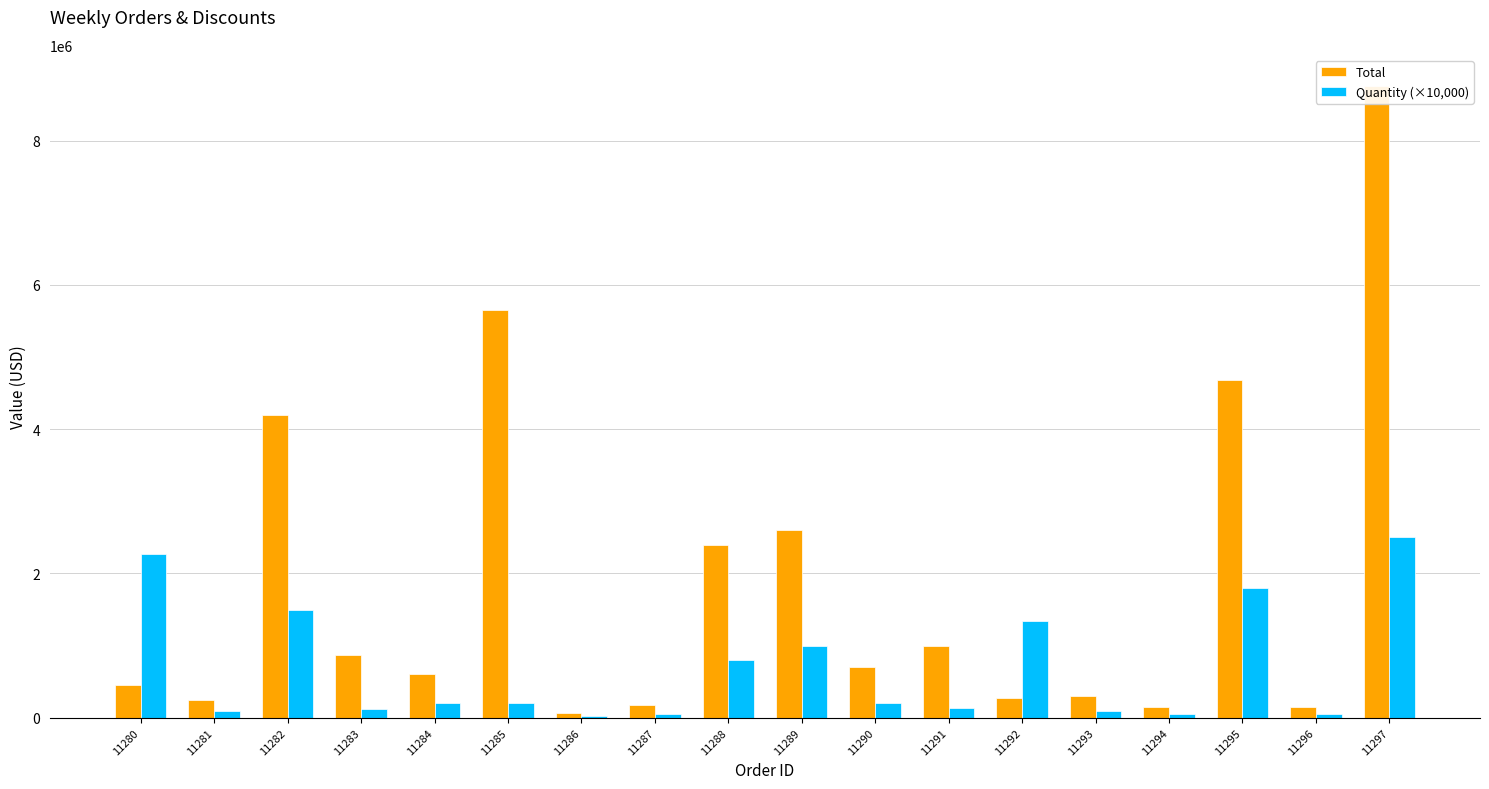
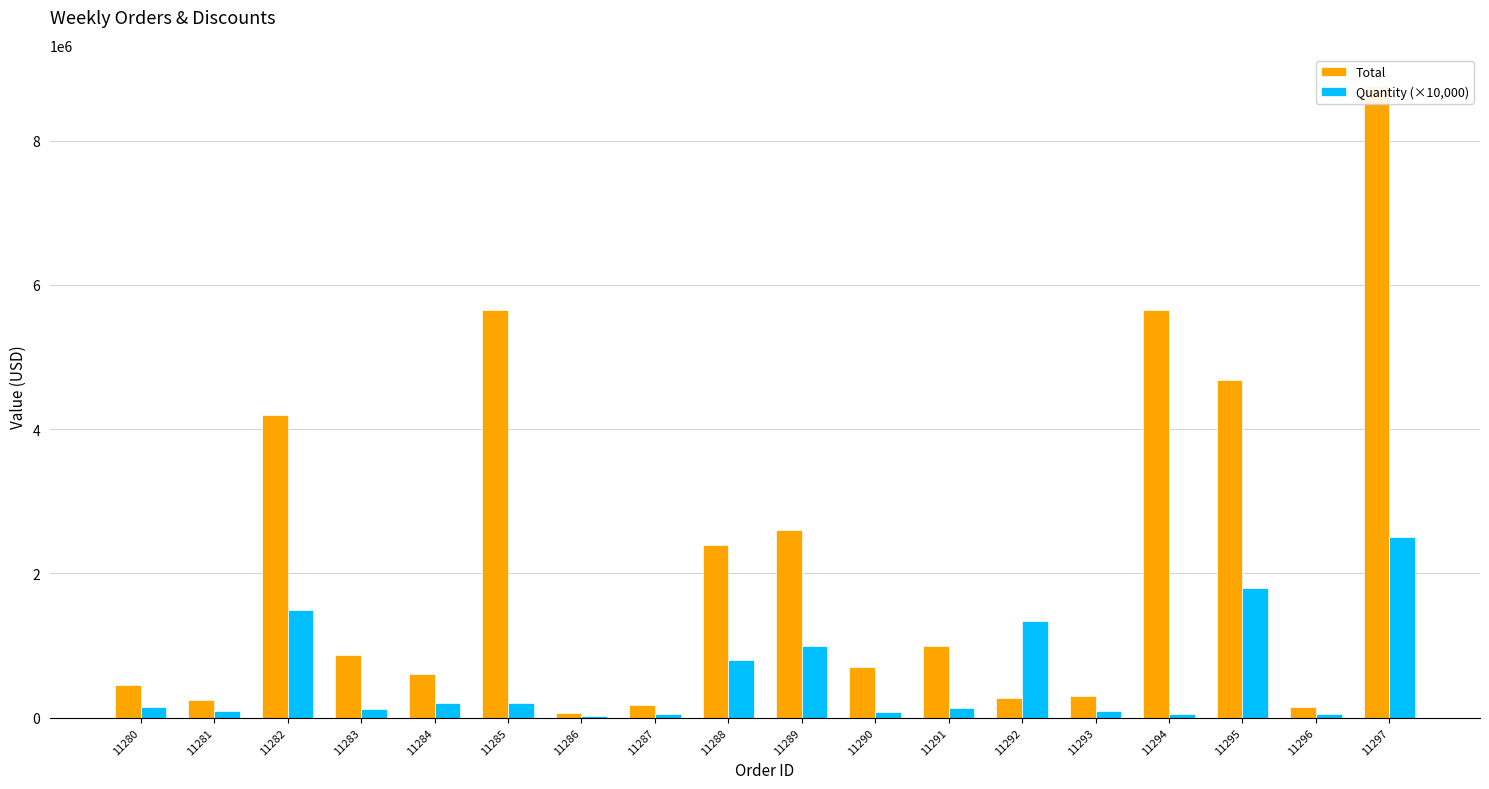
  {
    "Total": {
      "11280": 500000,
      "11281": 300000,
      "11282": 4200000,
      "11283": 900000,
      "11284": 600000,
      "11285": 5700000,
      "11286": 100000,
      "11287": 200000,
      "11288": 2400000,
      "11289": 2600000,
      "11290": 700000,
      "11291": 1000000,
      "11292": 300000,
      "11293": 300000,
-     "11294": 200000,
+     "11294": 5700000,
      "11295": 4700000,
      "11296": 200000
    },
    "Quantity (×10,000)": {
-     "11280": 2300000,
+     "11280": 200000,
      "11281": 100000,
      "11282": 1500000,
      "11283": 100000,
      "11284": 200000,
      "11285": 200000,
      "11287": 100000,
      "11288": 800000,
      "11289": 1000000,
-     "11290": 200000,
+     "11290": 100000,
      "11291": 100000,
      "11292": 1300000,
      "11293": 100000,
      "11294": 100000,
      "11295": 1800000,
      "11296": 100000,
      "11297": 2500000
    }
  }
